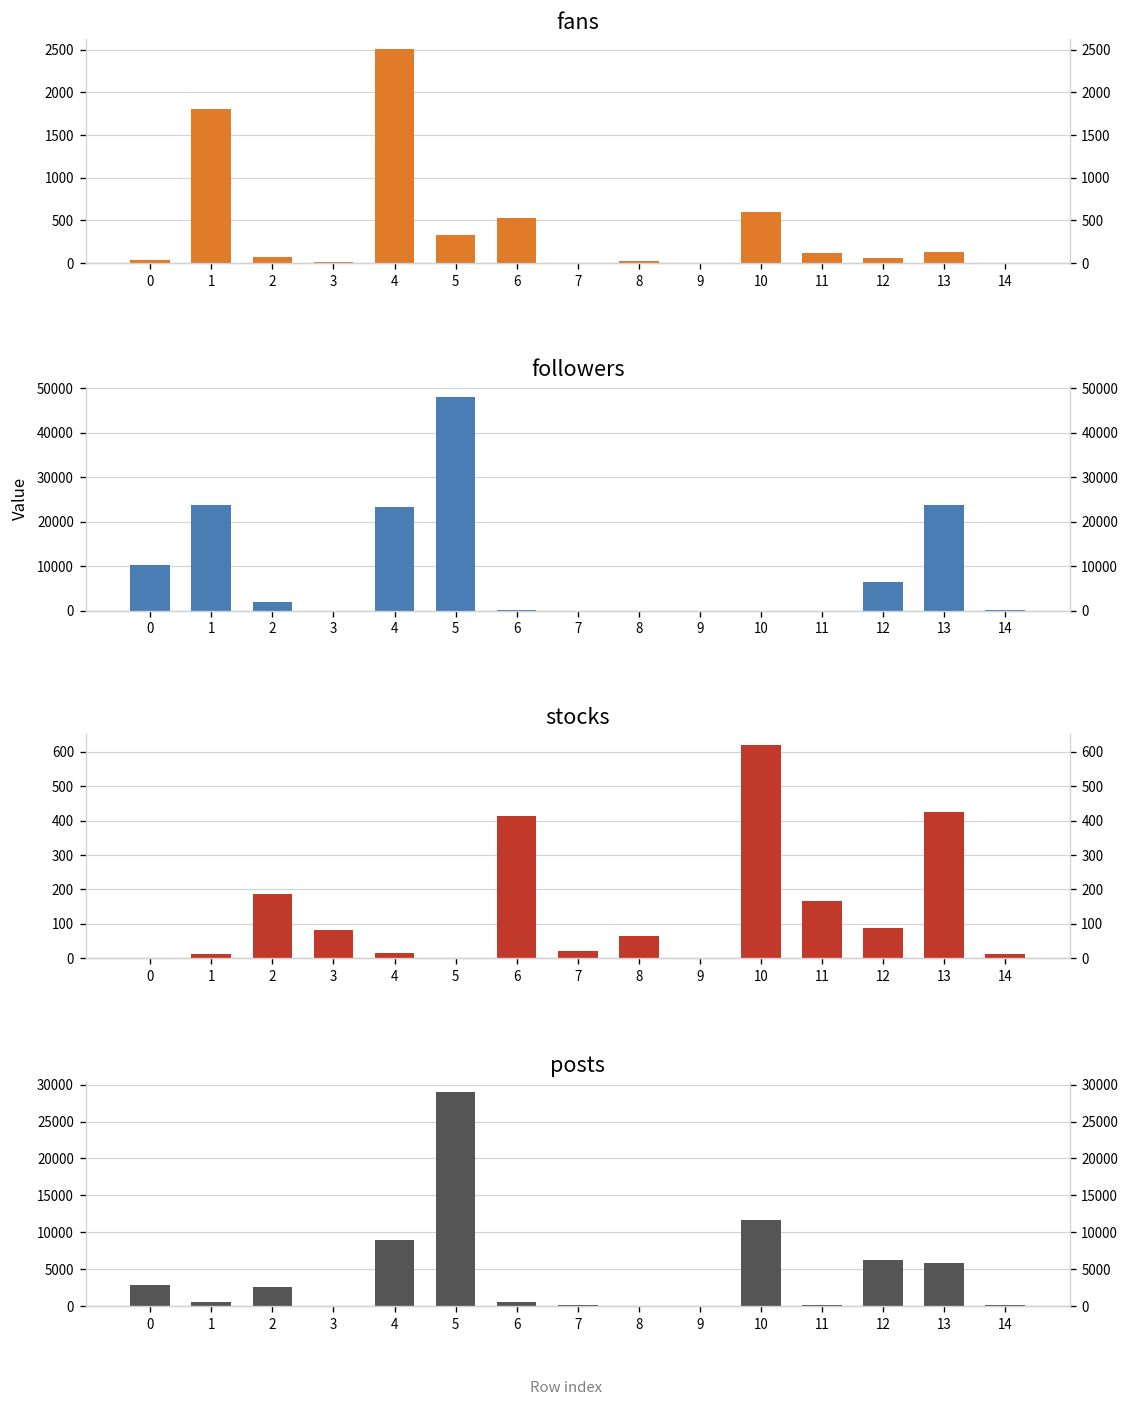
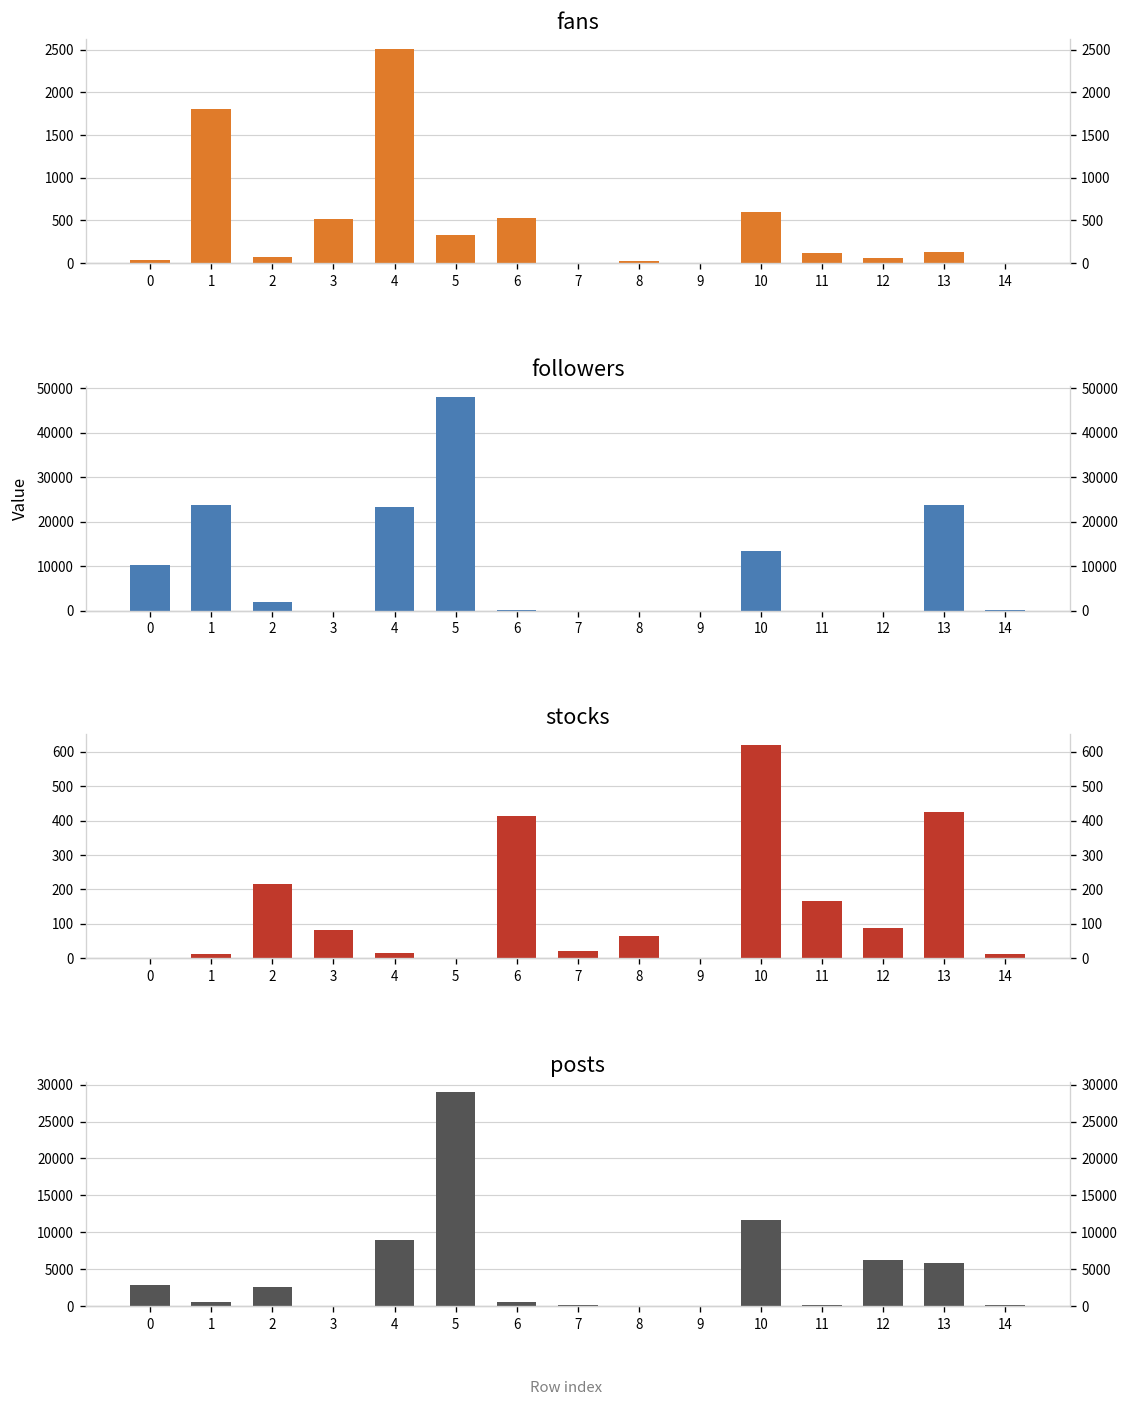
  {
    "fans": {
      "1": 1800,
      "2": 100,
-     "3": 0,
+     "3": 500,
      "4": 2500,
      "5": 300,
      "6": 500,
      "9": 0,
      "10": 600,
      "11": 100,
      "12": 100,
      "13": 100
    },
    "followers": {
      "0": 10000,
      "1": 24000,
      "2": 2000,
      "4": 23000,
      "5": 48000,
      "9": 0,
-     "10": 0,
-     "12": 7000,
+     "10": 14000,
+     "12": 0,
      "13": 24000
    },
    "stocks": {
      "1": 10,
-     "2": 190,
+     "2": 220,
      "3": 80,
      "4": 20,
      "6": 410,
      "7": 20,
      "8": 70,
      "9": 0,
      "10": 620,
      "11": 170,
      "12": 90,
      "13": 430,
      "14": 10
    },
    "posts": {
      "0": 3000,
      "1": 1000,
      "2": 3000,
      "4": 9000,
      "5": 29000,
      "6": 1000,
      "9": 0,
      "10": 12000,
      "12": 6000,
      "13": 6000
    }
  }
